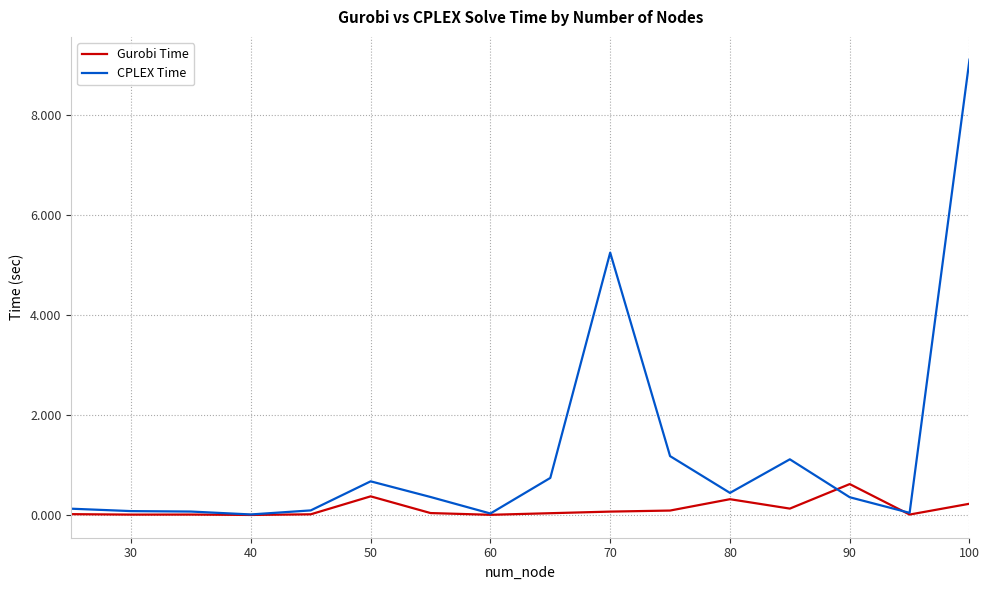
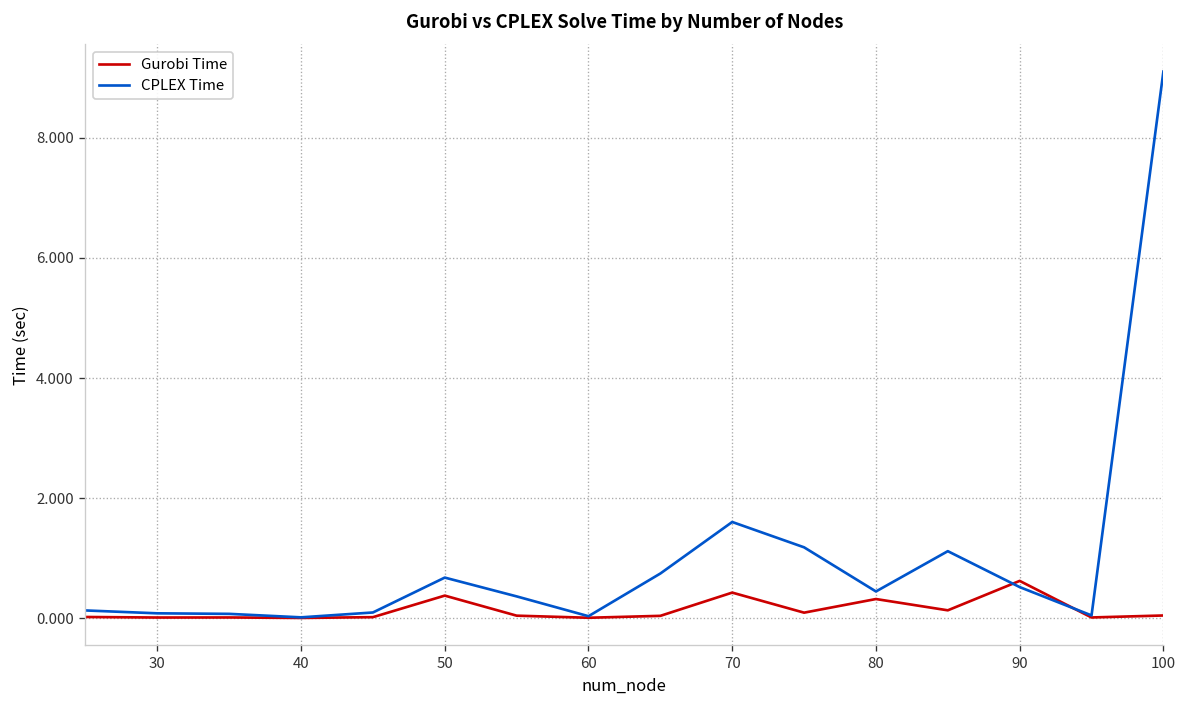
  {
    "Gurobi Time": {
      "30": 0.0,
      "50": 0.4,
-     "70": 0.1,
+     "70": 0.4,
      "80": 0.3,
      "90": 0.6,
-     "100": 0.2
+     "100": 0.0
    },
    "CPLEX Time": {
      "30": 0.1,
      "50": 0.7,
-     "70": 5.2,
+     "70": 1.6,
      "80": 0.4,
-     "90": 0.4,
+     "90": 0.5,
      "100": 9.1
    }
  }
